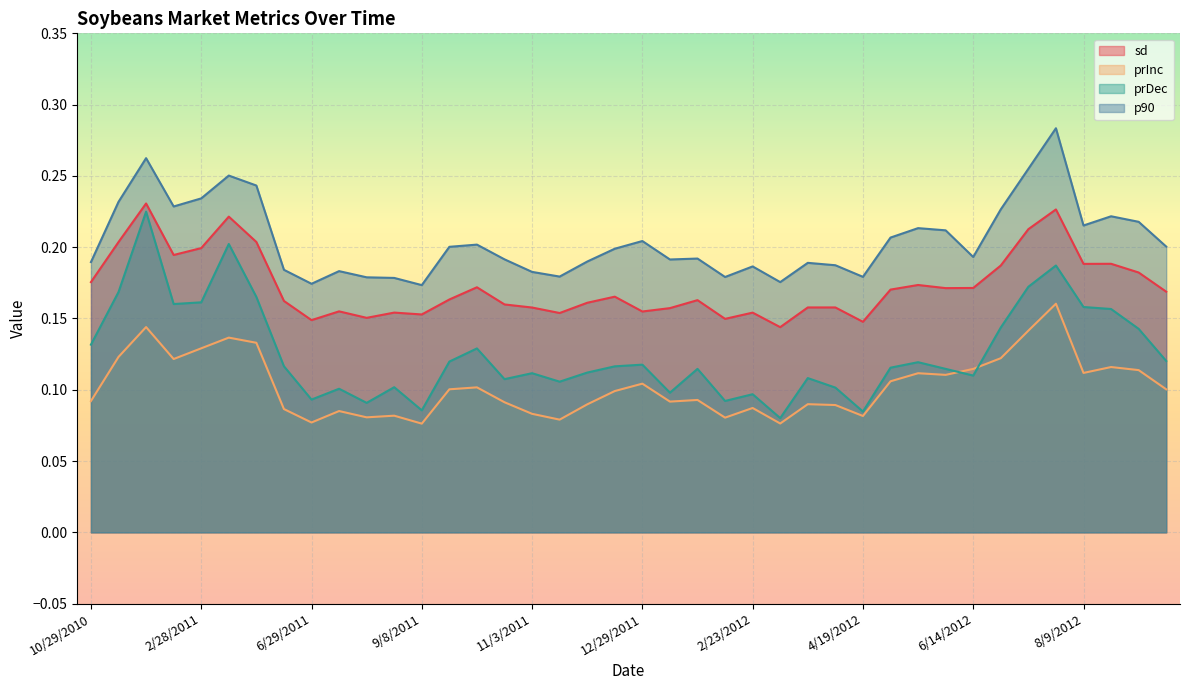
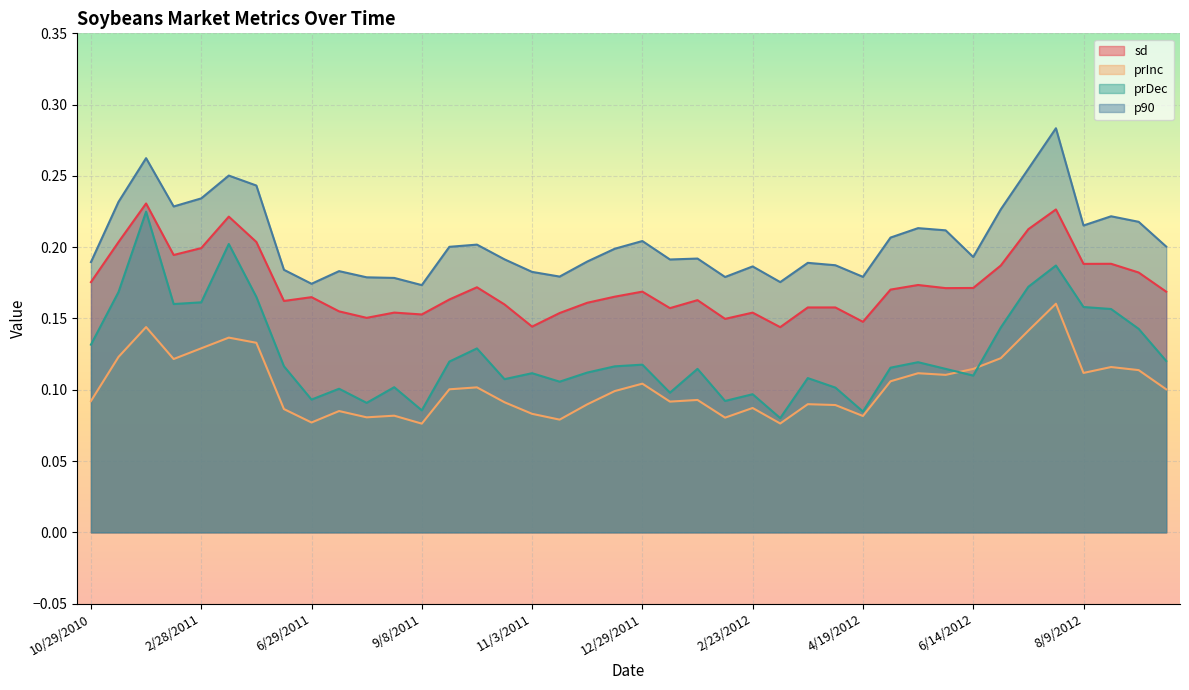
  {
    "sd": {
      "10/29/2010": 0.176,
      "2/28/2011": 0.199,
-     "6/29/2011": 0.149,
+     "6/29/2011": 0.165,
      "9/8/2011": 0.153,
-     "11/3/2011": 0.158,
-     "12/29/2011": 0.155,
+     "11/3/2011": 0.144,
+     "12/29/2011": 0.169,
      "2/23/2012": 0.154,
      "4/19/2012": 0.148,
      "6/14/2012": 0.171,
      "8/9/2012": 0.188
    },
    "prInc": {
      "10/29/2010": 0.092,
      "2/28/2011": 0.129,
      "6/29/2011": 0.077,
      "9/8/2011": 0.076,
      "11/3/2011": 0.083,
      "12/29/2011": 0.104,
      "2/23/2012": 0.087,
      "4/19/2012": 0.082,
      "6/14/2012": 0.115,
      "8/9/2012": 0.112
    }
  }
